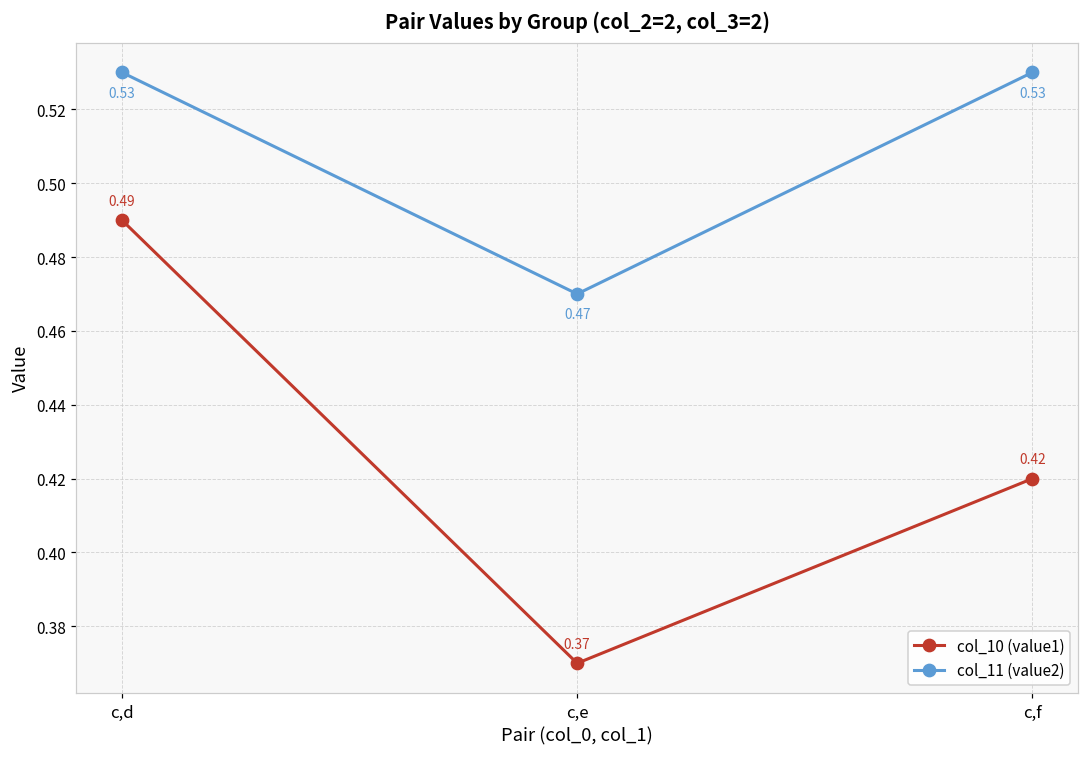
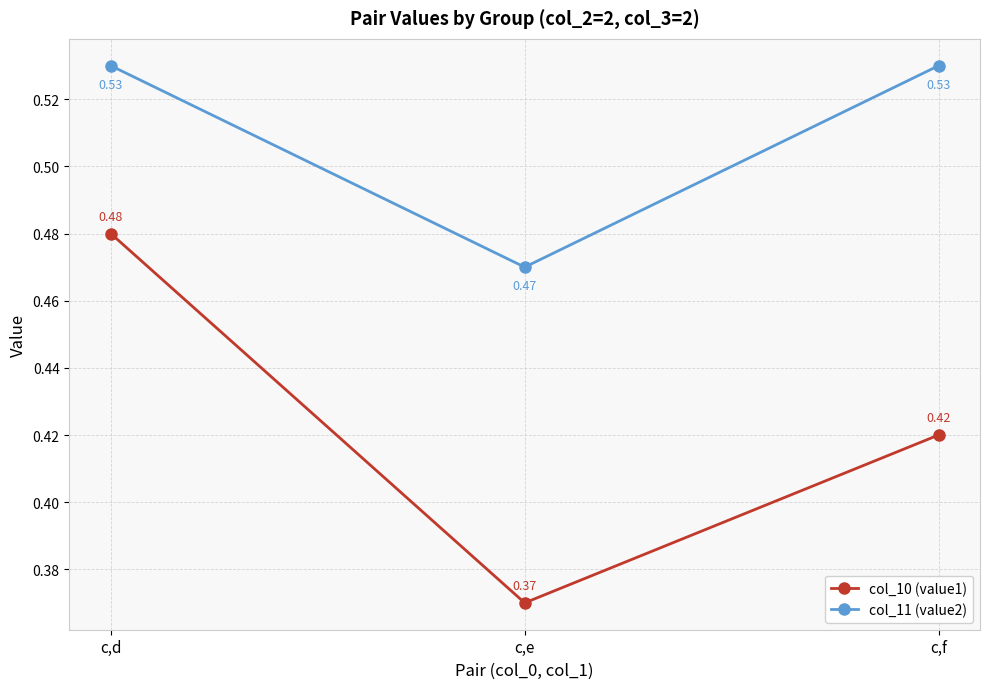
  {
    "col_10 (value1)": {
-     "c,d": 0.49,
+     "c,d": 0.48,
      "c,e": 0.37,
      "c,f": 0.42
    },
    "col_11 (value2)": {
      "c,d": 0.53,
      "c,e": 0.47,
      "c,f": 0.53
    }
  }
